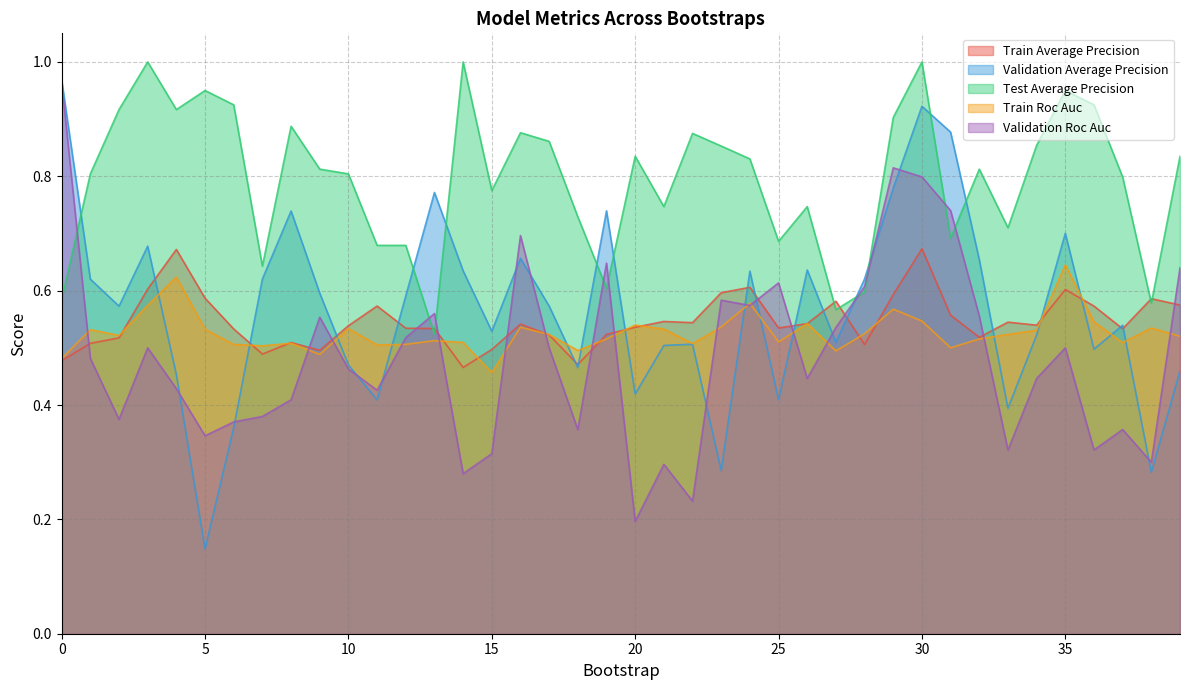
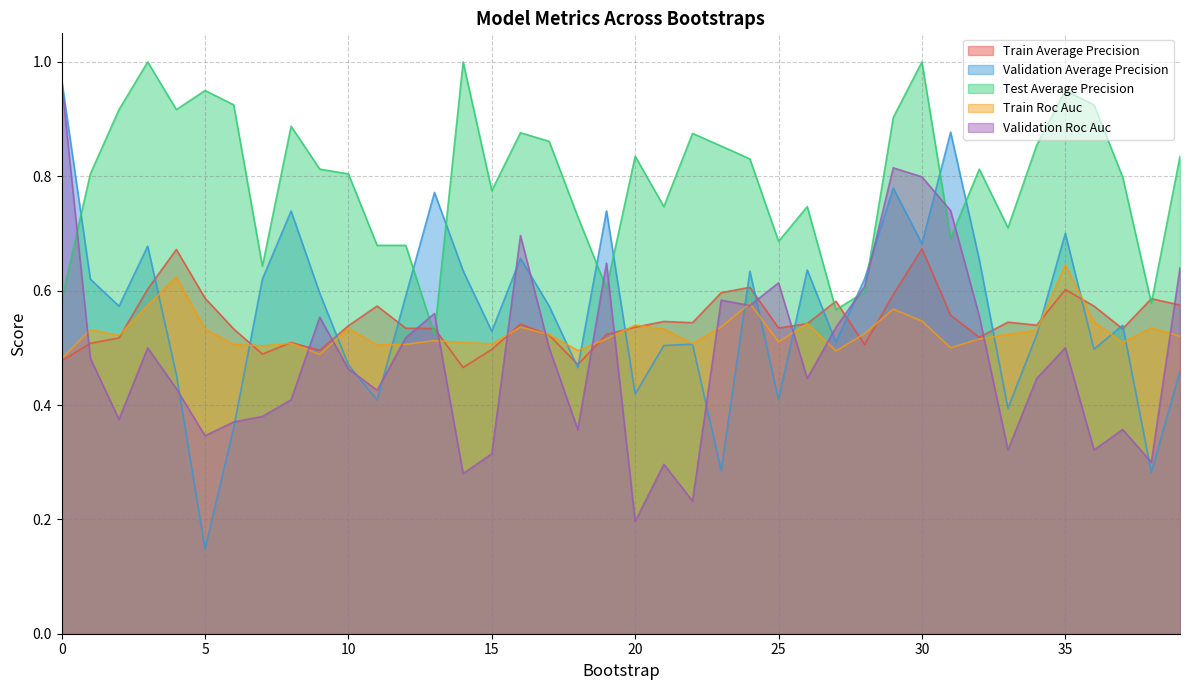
  {
    "Train Average Precision": {
      "5": 0.59,
      "10": 0.54,
      "15": 0.50,
      "25": 0.53,
      "30": 0.67,
      "35": 0.60
    },
    "Validation Average Precision": {
      "5": 0.15,
      "10": 0.47,
      "15": 0.53,
      "20": 0.42,
      "25": 0.41,
-     "30": 0.92,
+     "30": 0.68,
      "35": 0.70
    },
    "Test Average Precision": {
      "0": 0.58,
      "5": 0.95,
      "10": 0.80,
      "15": 0.78,
      "20": 0.84,
      "25": 0.69,
      "30": 1.00
    },
    "Train Roc Auc": {
      "5": 0.53,
      "10": 0.53,
-     "15": 0.46,
+     "15": 0.51,
      "25": 0.51,
      "30": 0.55,
      "35": 0.65
    },
    "Validation Roc Auc": {
      "5": 0.35,
      "10": 0.46,
      "15": 0.31,
      "20": 0.20,
      "25": 0.61,
      "30": 0.80,
      "35": 0.50
    }
  }
